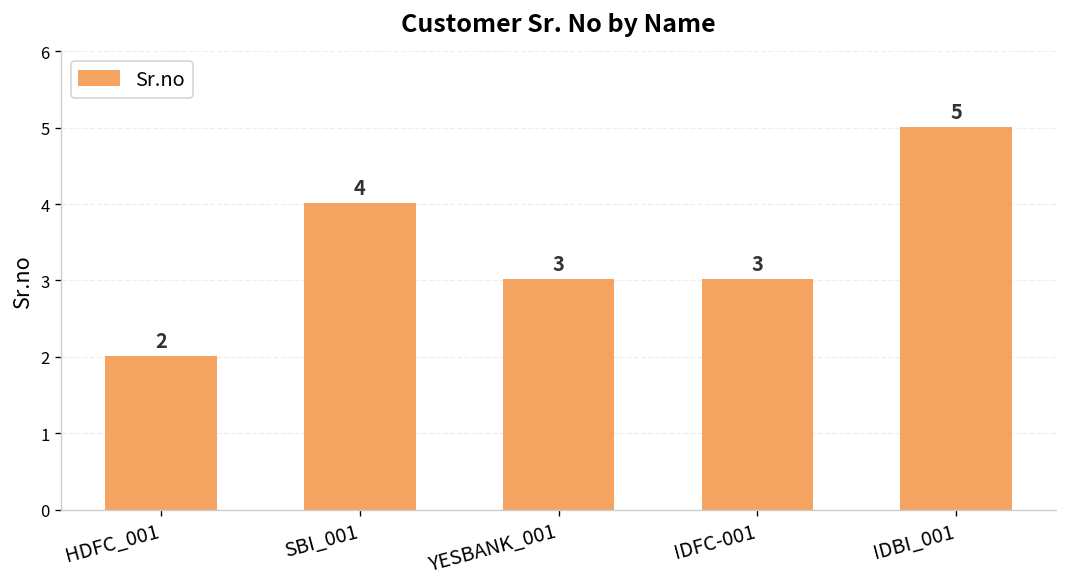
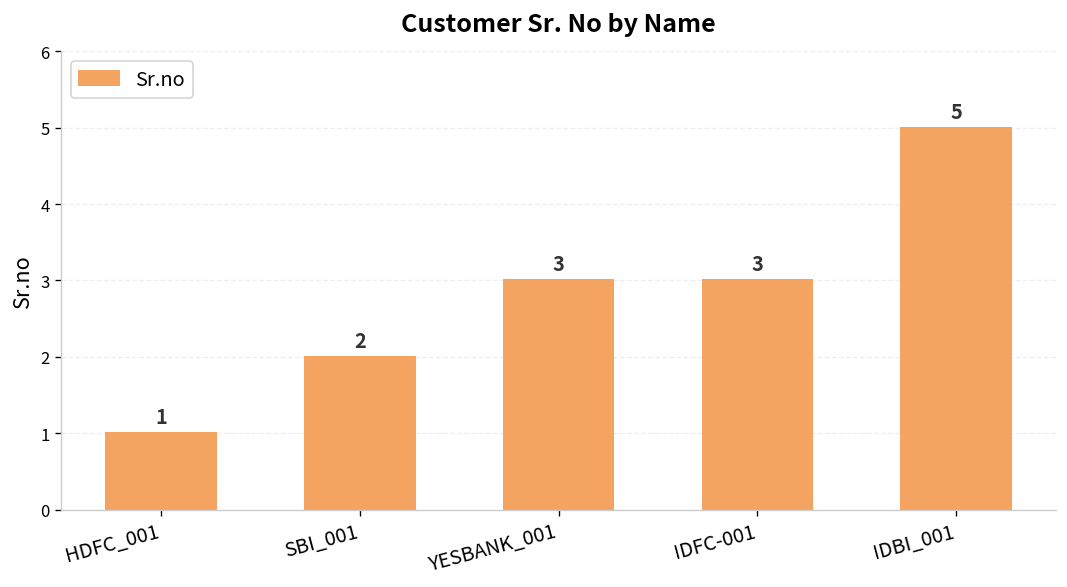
  {
-   "HDFC_001": 2,
-   "SBI_001": 4,
+   "HDFC_001": 1,
+   "SBI_001": 2,
    "YESBANK_001": 3,
    "IDFC-001": 3,
    "IDBI_001": 5
  }
